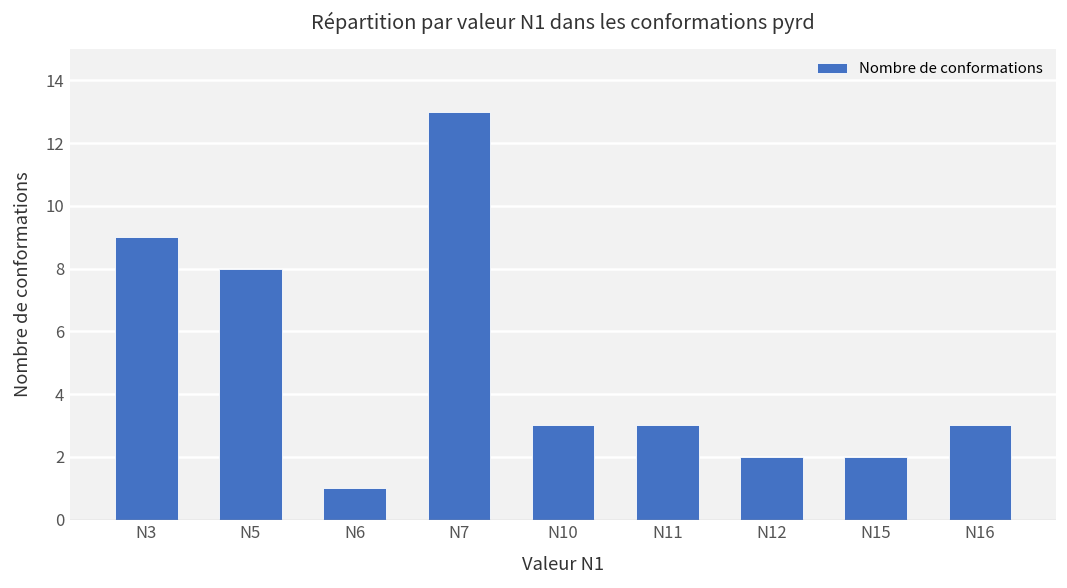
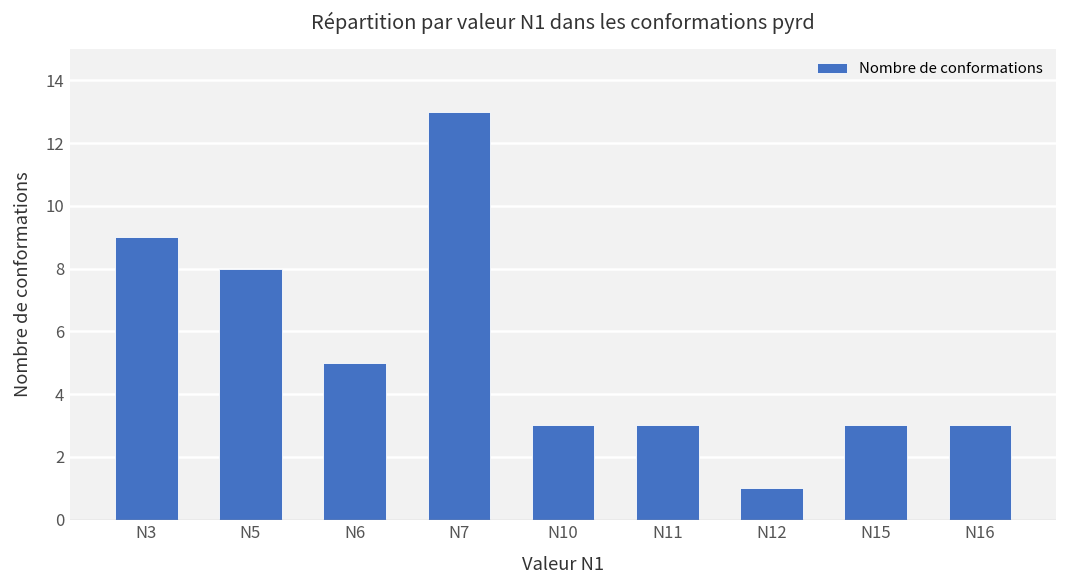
  {
    "N3": 9,
    "N5": 8,
-   "N6": 1,
+   "N6": 5,
    "N7": 13,
    "N10": 3,
    "N11": 3,
-   "N12": 2,
-   "N15": 2,
+   "N12": 1,
+   "N15": 3,
    "N16": 3
  }
